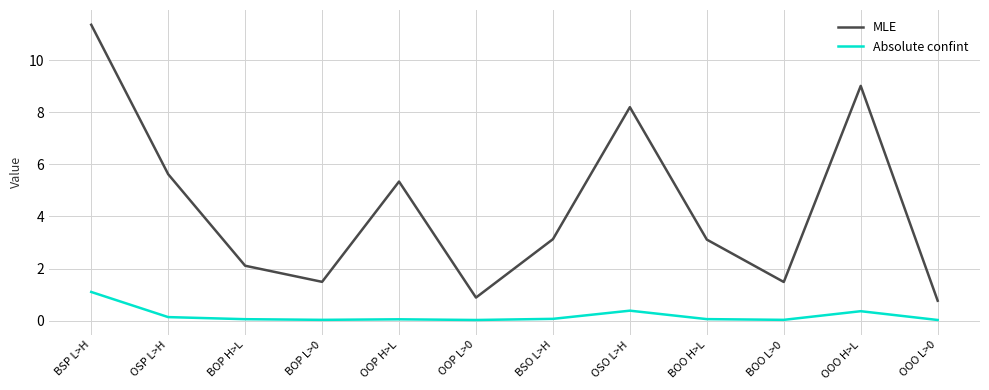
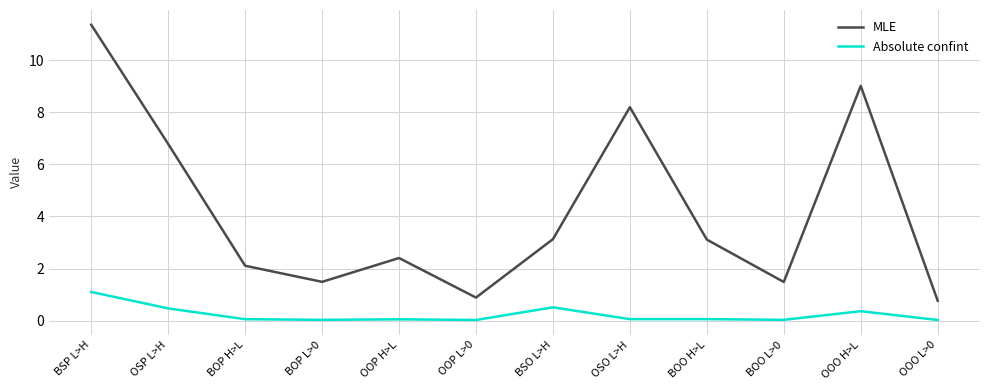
  {
    "MLE": {
      "BSP L>H": 11.4,
-     "OSP L>H": 5.6,
+     "OSP L>H": 6.8,
      "BOP H>L": 2.1,
      "BOP L>0": 1.5,
-     "OOP H>L": 5.3,
+     "OOP H>L": 2.4,
      "OOP L>0": 0.9,
      "BSO L>H": 3.1,
      "OSO L>H": 8.2,
      "BOO H>L": 3.1,
      "BOO L>0": 1.5,
      "OOO H>L": 9.0,
      "OOO L>0": 0.8
    },
    "Absolute confint": {
      "BSP L>H": 1.1,
-     "OSP L>H": 0.1,
+     "OSP L>H": 0.5,
      "BOP H>L": 0.1,
      "BOP L>0": 0.0,
      "OOP H>L": 0.1,
      "OOP L>0": 0.0,
-     "BSO L>H": 0.1,
-     "OSO L>H": 0.4,
+     "BSO L>H": 0.5,
+     "OSO L>H": 0.1,
      "BOO H>L": 0.1,
      "BOO L>0": 0.0,
      "OOO H>L": 0.4,
      "OOO L>0": 0.0
    }
  }
